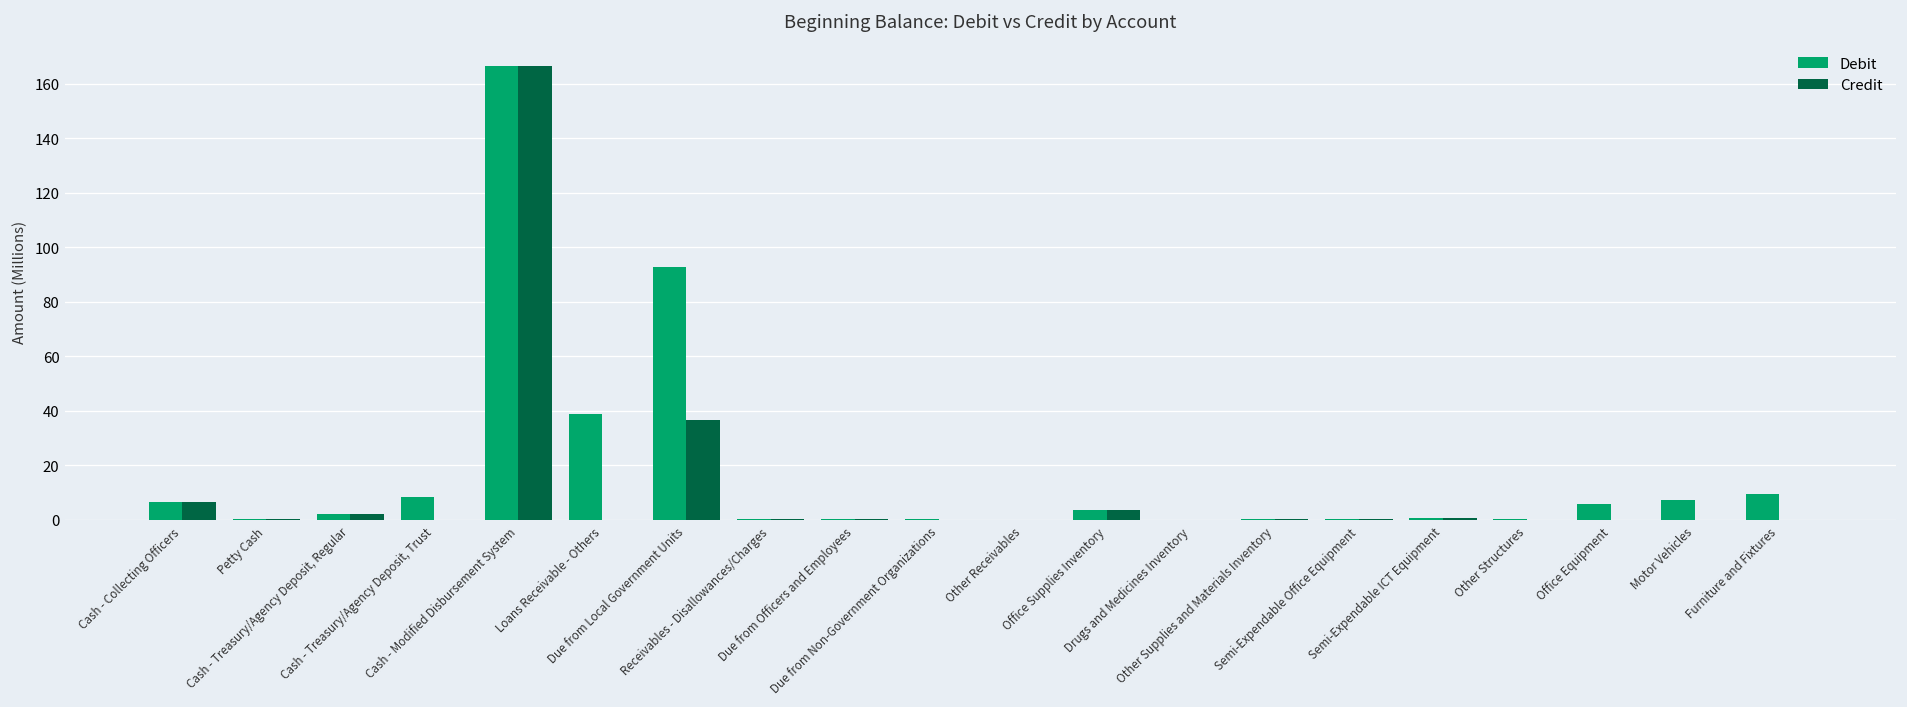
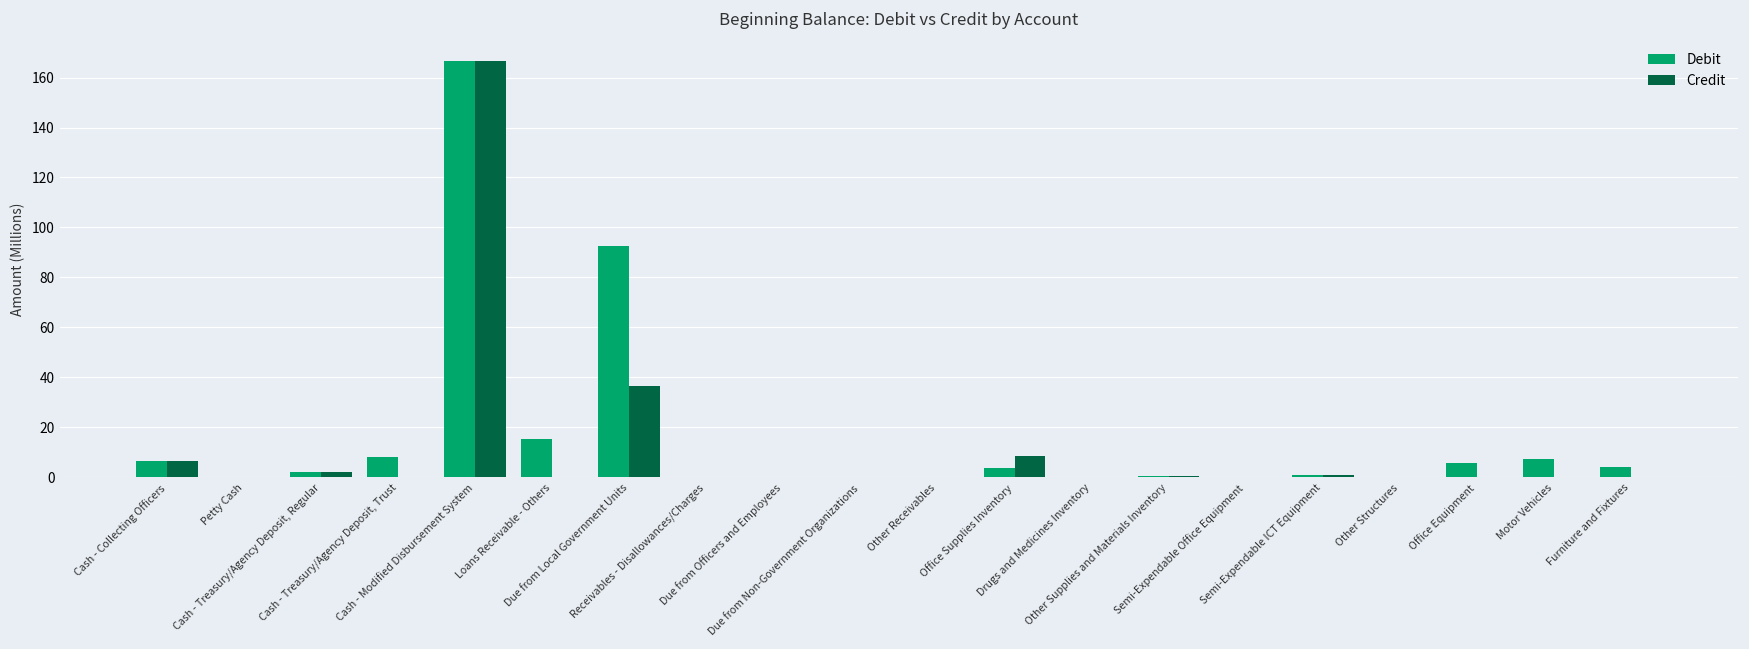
  {
    "Debit": {
      "Cash - Collecting Officers": 7,
      "Cash - Treasury/Agency Deposit, Regular": 2,
      "Cash - Treasury/Agency Deposit, Trust": 8,
      "Cash - Modified Disbursement System": 166,
-     "Loans Receivable - Others": 39,
+     "Loans Receivable - Others": 15,
      "Due from Local Government Units": 93,
      "Office Supplies Inventory": 4,
      "Office Equipment": 6,
      "Motor Vehicles": 7,
-     "Furniture and Fixtures": 9
+     "Furniture and Fixtures": 4
    },
    "Credit": {
      "Cash - Collecting Officers": 6,
      "Cash - Treasury/Agency Deposit, Regular": 2,
      "Cash - Treasury/Agency Deposit, Trust": 0,
      "Cash - Modified Disbursement System": 166,
      "Loans Receivable - Others": 0,
      "Due from Local Government Units": 37,
      "Due from Non-Government Organizations": 0,
-     "Office Supplies Inventory": 4,
+     "Office Supplies Inventory": 8,
      "Other Structures": 0,
      "Office Equipment": 0,
      "Motor Vehicles": 0,
      "Furniture and Fixtures": 0
    }
  }
